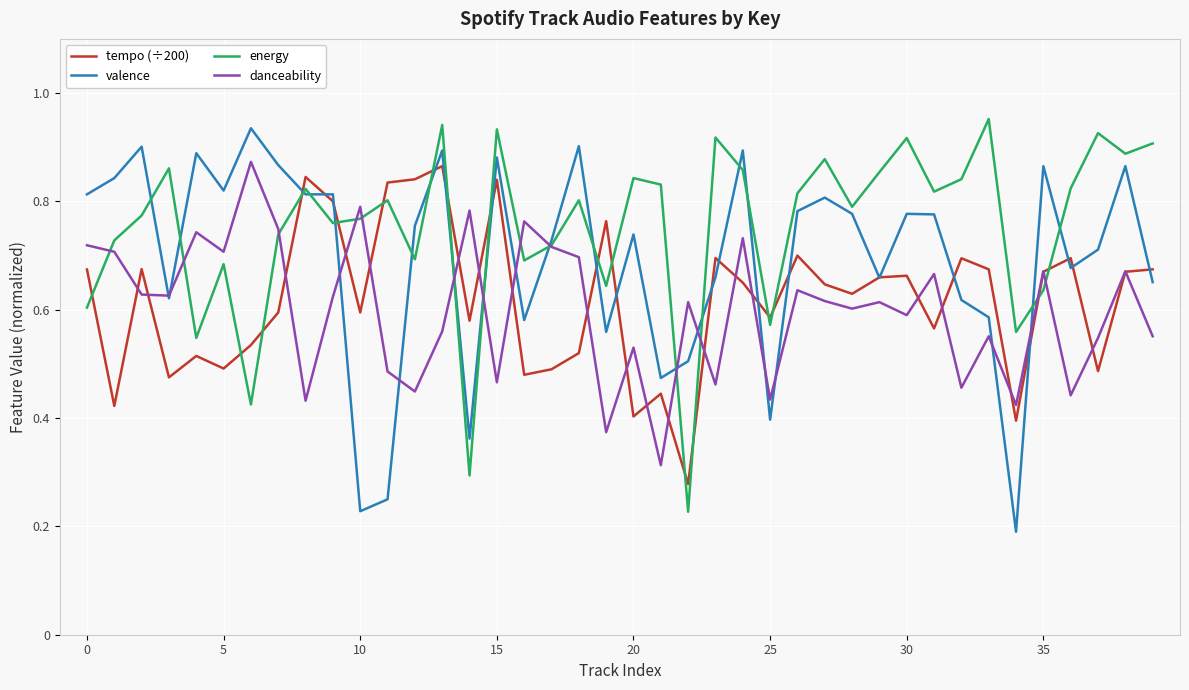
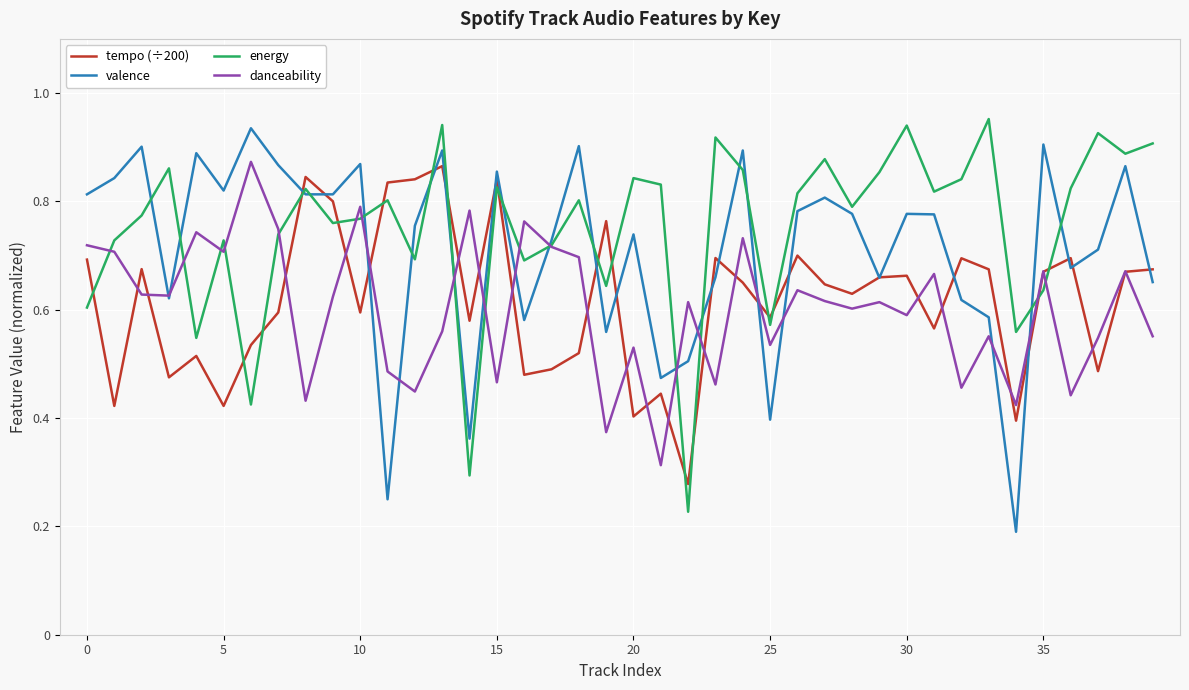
  {
    "tempo (÷200)": {
-     "0": 0.67,
-     "5": 0.49,
+     "0": 0.69,
+     "5": 0.42,
      "10": 0.59,
      "15": 0.84,
      "20": 0.40,
      "25": 0.59,
      "30": 0.66
    },
    "valence": {
      "0": 0.81,
      "5": 0.82,
-     "10": 0.23,
-     "15": 0.88,
+     "10": 0.87,
+     "15": 0.86,
      "20": 0.74,
      "25": 0.40,
      "30": 0.78,
-     "35": 0.87
+     "35": 0.91
    },
    "energy": {
      "0": 0.60,
-     "5": 0.68,
+     "5": 0.73,
      "10": 0.77,
-     "15": 0.93,
+     "15": 0.83,
      "20": 0.84,
      "25": 0.57,
-     "30": 0.92,
+     "30": 0.94,
      "35": 0.64
    },
    "danceability": {
      "0": 0.72,
      "5": 0.71,
      "10": 0.79,
      "15": 0.47,
      "20": 0.53,
-     "25": 0.43,
+     "25": 0.54,
      "30": 0.59
    }
  }
